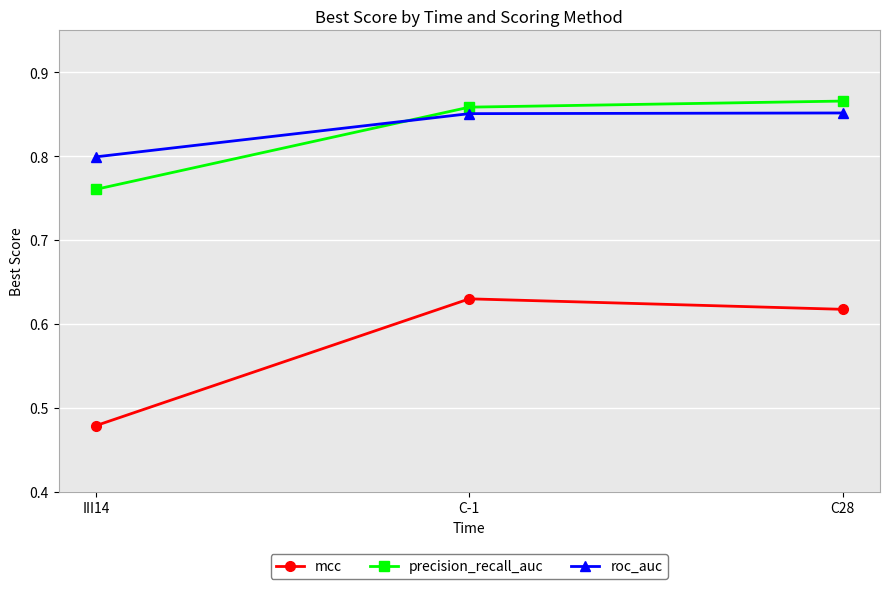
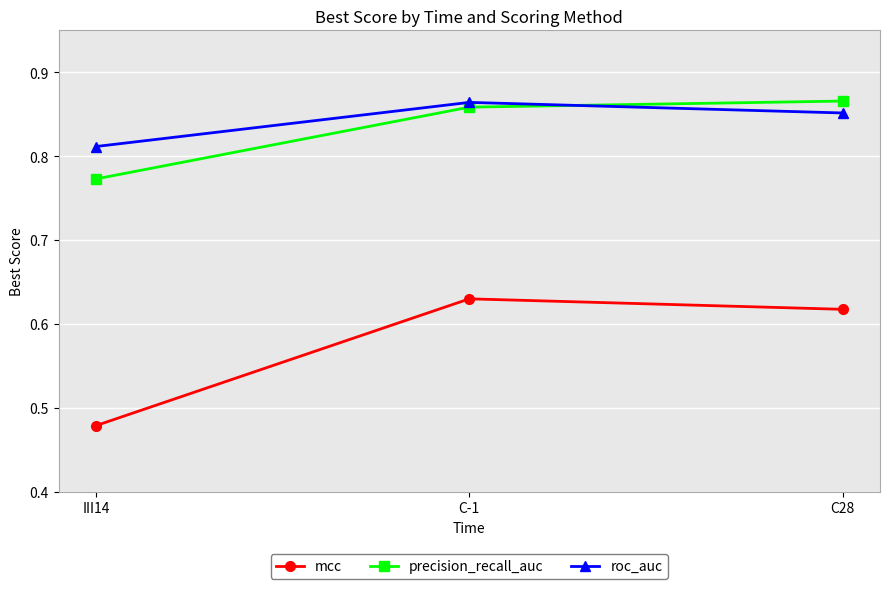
  {
    "mcc": {
      "III14": 0.48,
      "C-1": 0.63,
      "C28": 0.62
    },
    "precision_recall_auc": {
-     "III14": 0.76,
+     "III14": 0.77,
      "C-1": 0.86,
      "C28": 0.87
    },
    "roc_auc": {
-     "III14": 0.80,
-     "C-1": 0.85,
+     "III14": 0.81,
+     "C-1": 0.86,
      "C28": 0.85
    }
  }
